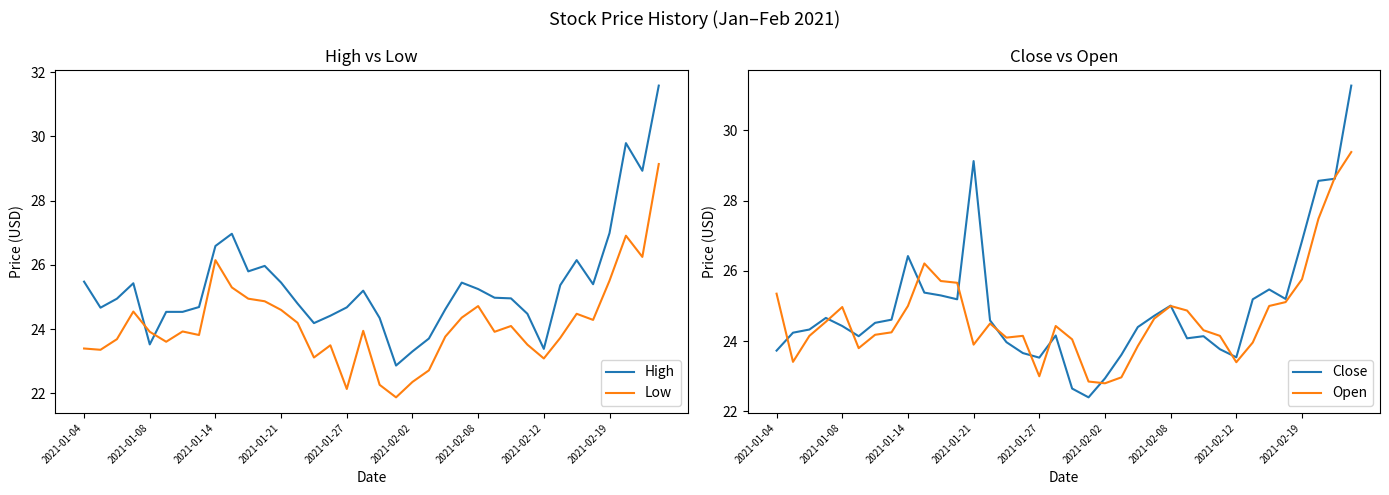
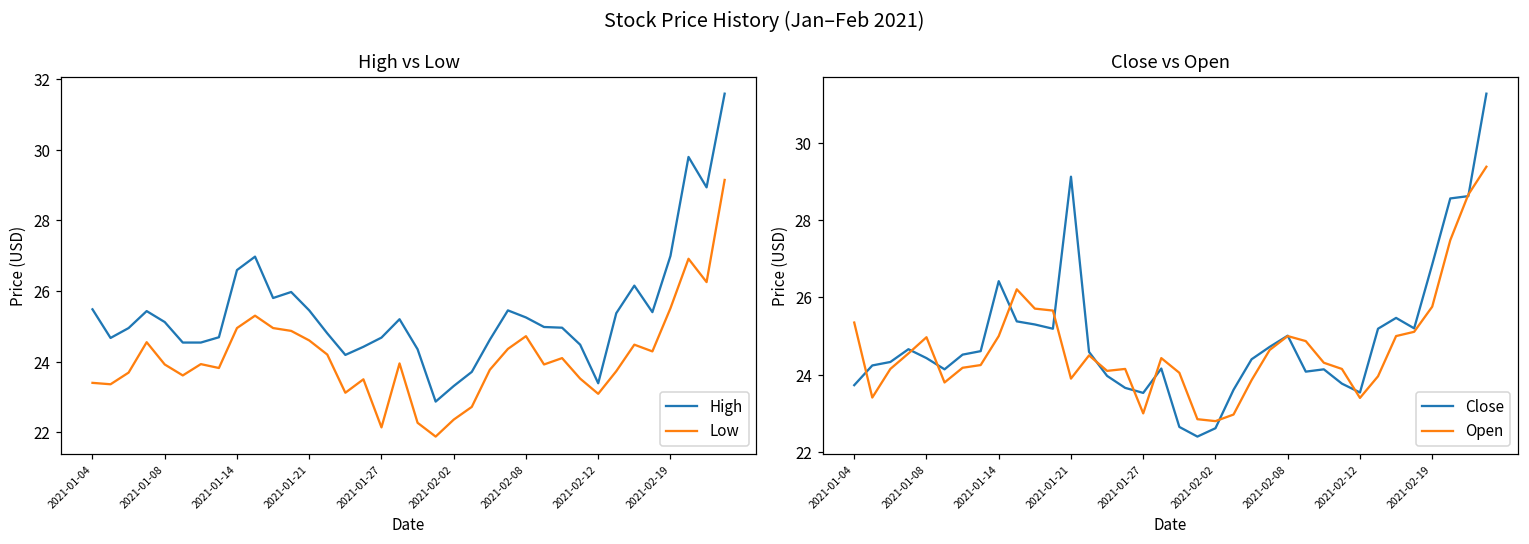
  {
    "High vs Low": {
      "High": {
        "2021-01-04": 25.5,
-       "2021-01-08": 23.5,
+       "2021-01-08": 25.1,
        "2021-01-14": 26.6,
        "2021-01-21": 25.5,
        "2021-01-27": 24.7,
        "2021-02-02": 23.3,
        "2021-02-08": 25.3,
        "2021-02-12": 23.4,
        "2021-02-19": 27.0
      },
      "Low": {
        "2021-01-04": 23.4,
        "2021-01-08": 23.9,
-       "2021-01-14": 26.1,
+       "2021-01-14": 25.0,
        "2021-01-21": 24.6,
        "2021-01-27": 22.1,
        "2021-02-02": 22.4,
        "2021-02-08": 24.7,
        "2021-02-12": 23.1,
        "2021-02-19": 25.5
      }
    },
    "Close vs Open": {
      "Close": {
        "2021-01-04": 23.7,
        "2021-01-08": 24.4,
        "2021-01-14": 26.4,
        "2021-01-21": 29.1,
        "2021-01-27": 23.5,
-       "2021-02-02": 22.9,
+       "2021-02-02": 22.6,
        "2021-02-12": 23.5,
        "2021-02-19": 26.9
      },
      "Open": {
        "2021-01-04": 25.4,
        "2021-01-08": 25.0,
        "2021-01-14": 25.0,
        "2021-01-21": 23.9,
        "2021-01-27": 23.0,
        "2021-02-02": 22.8,
        "2021-02-12": 23.4,
        "2021-02-19": 25.8
      }
    }
  }
